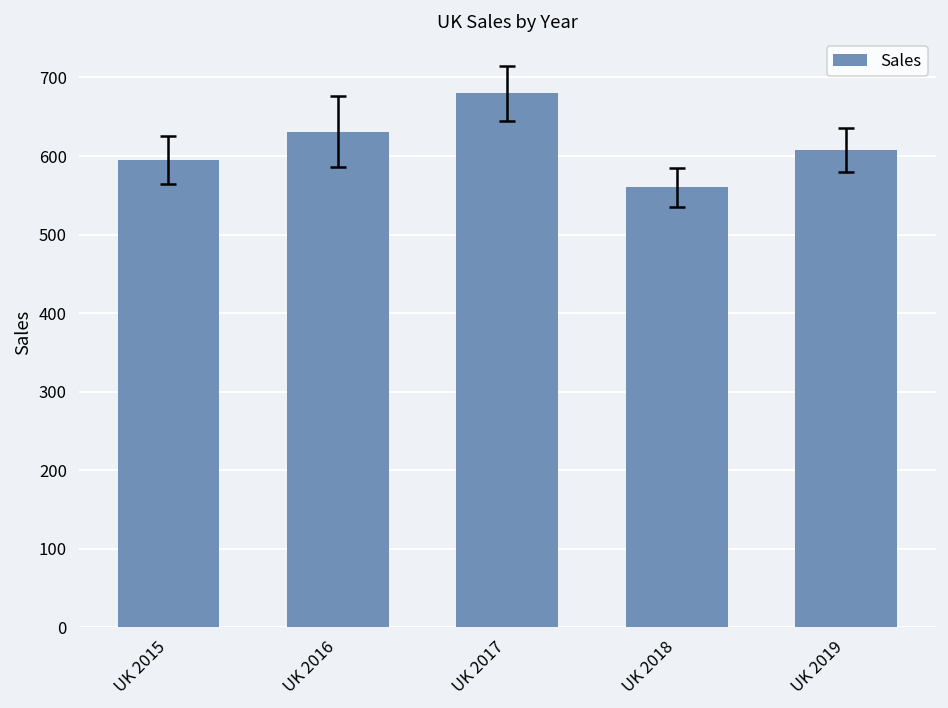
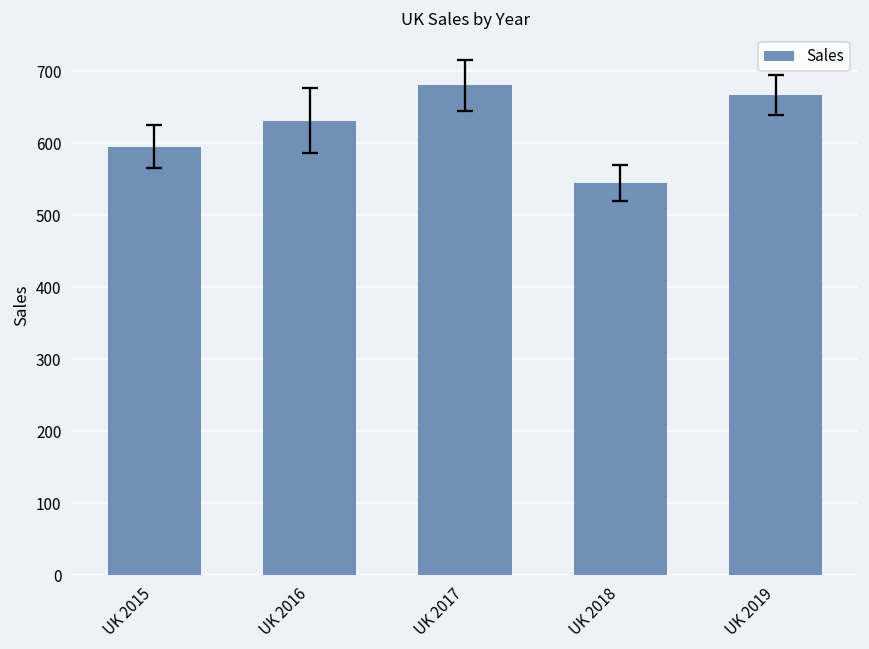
  {
    "Sales": {
      "UK 2015": 600,
      "UK 2016": 630,
      "UK 2017": 680,
-     "UK 2018": 560,
-     "UK 2019": 610
+     "UK 2018": 550,
+     "UK 2019": 670
    }
  }
